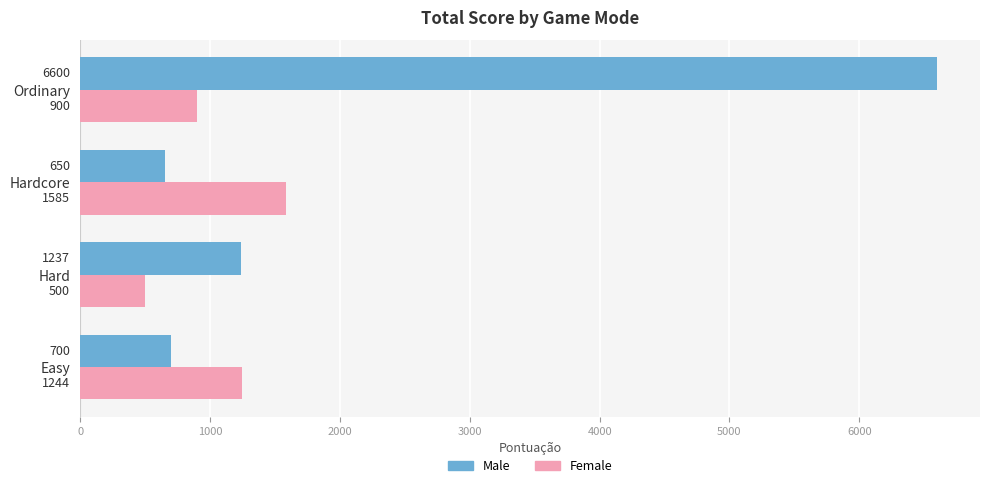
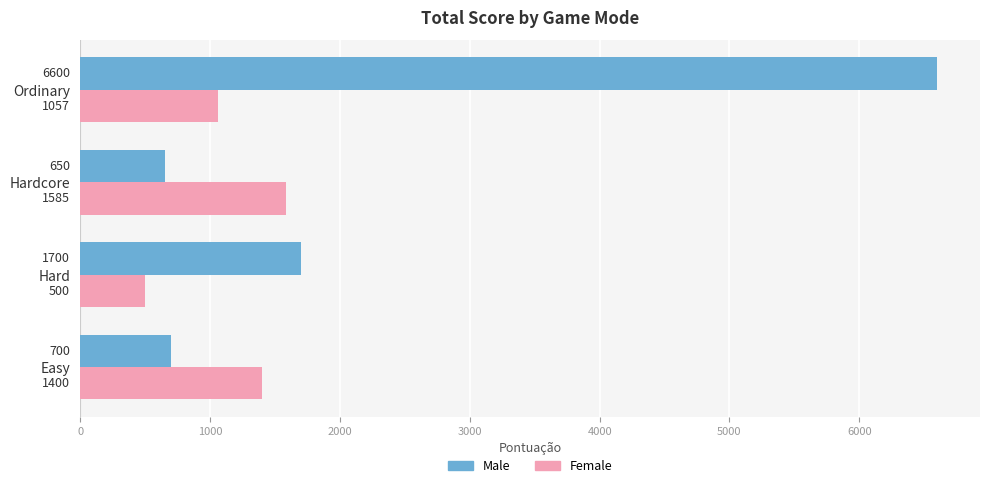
  {
    "Male": {
-     "Hard": 1237
+     "Hard": 1700
    },
    "Female": {
-     "Ordinary": 900,
-     "Easy": 1244
+     "Ordinary": 1057,
+     "Easy": 1400
    }
  }
